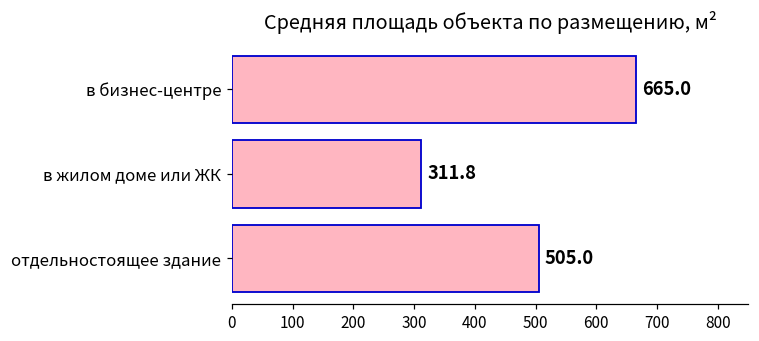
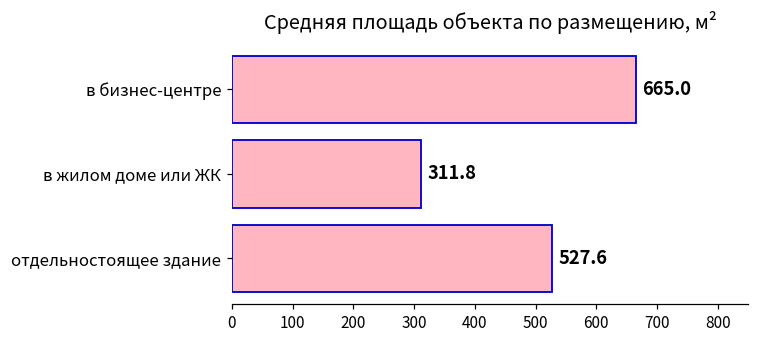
  {
    "в бизнес-центре": 665.0,
    "в жилом доме или ЖК": 311.8,
-   "отдельностоящее здание": 505.0
+   "отдельностоящее здание": 527.6
  }
